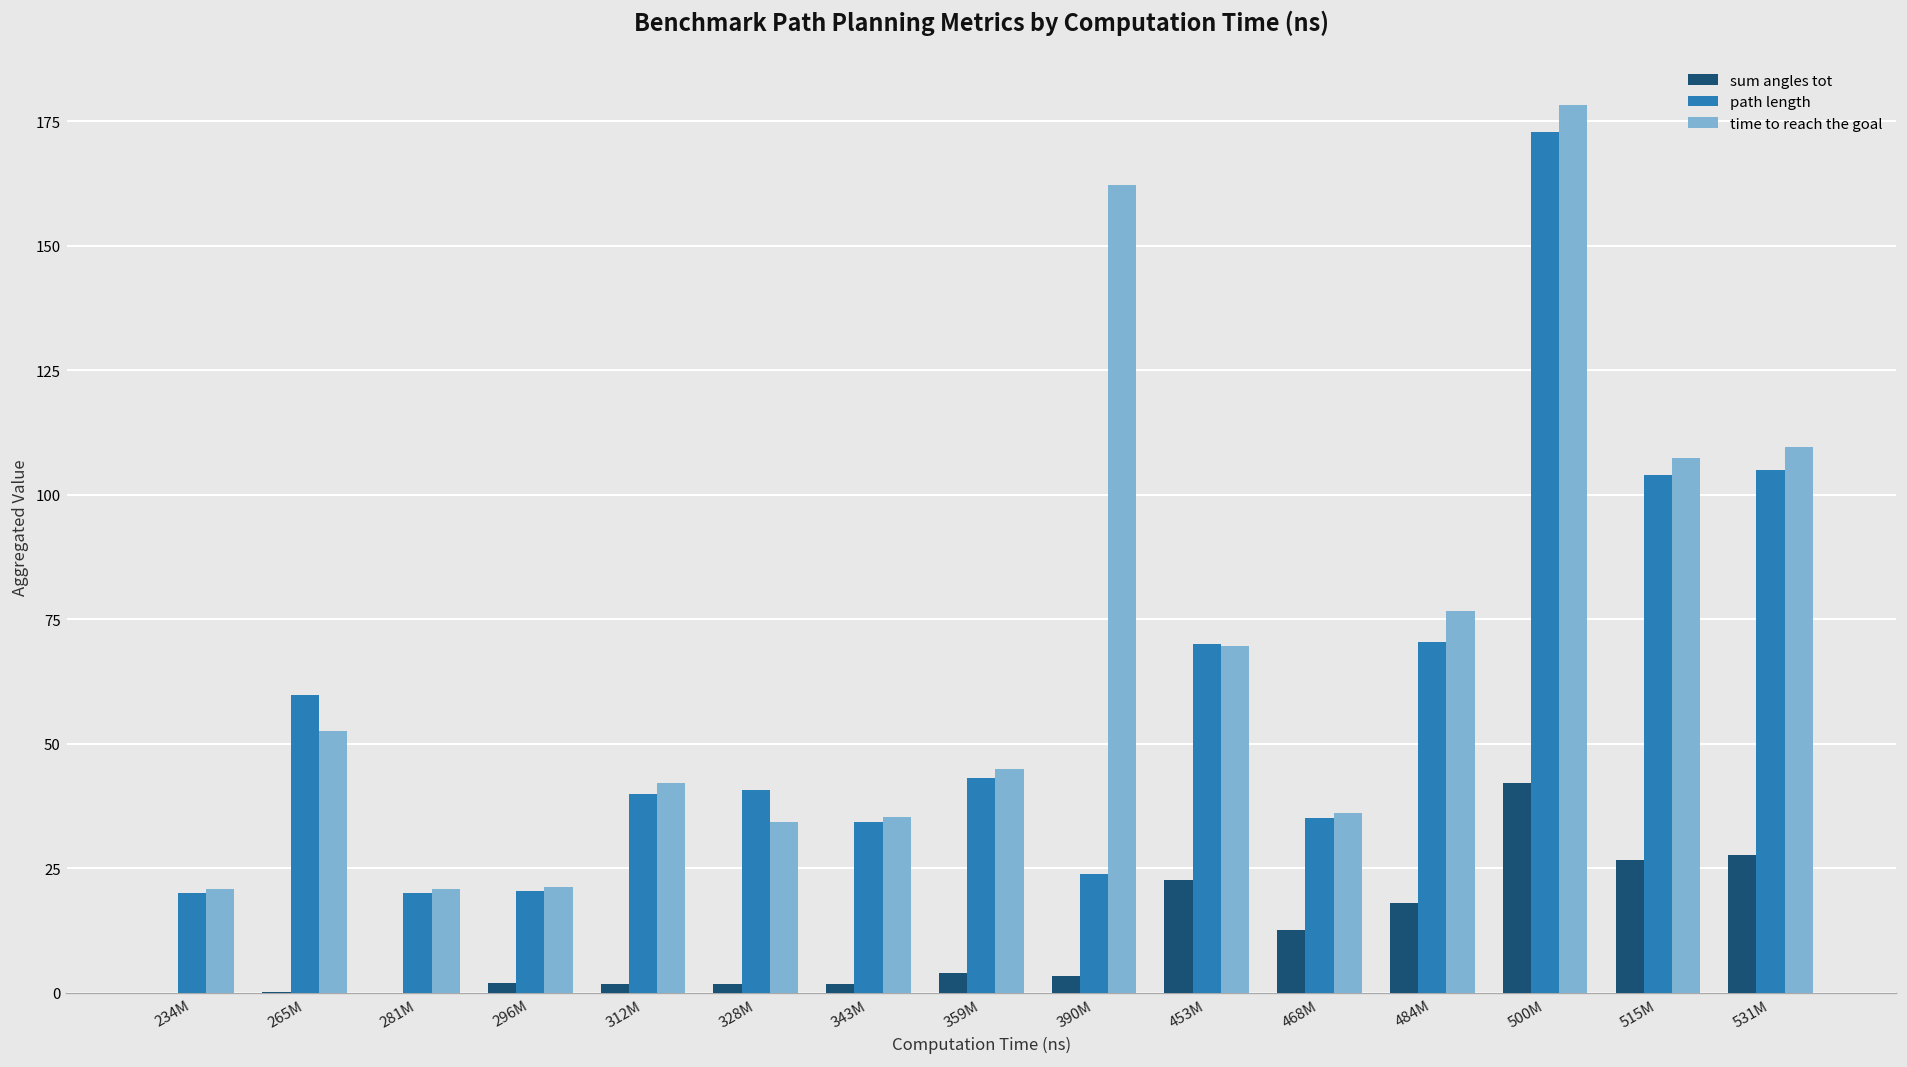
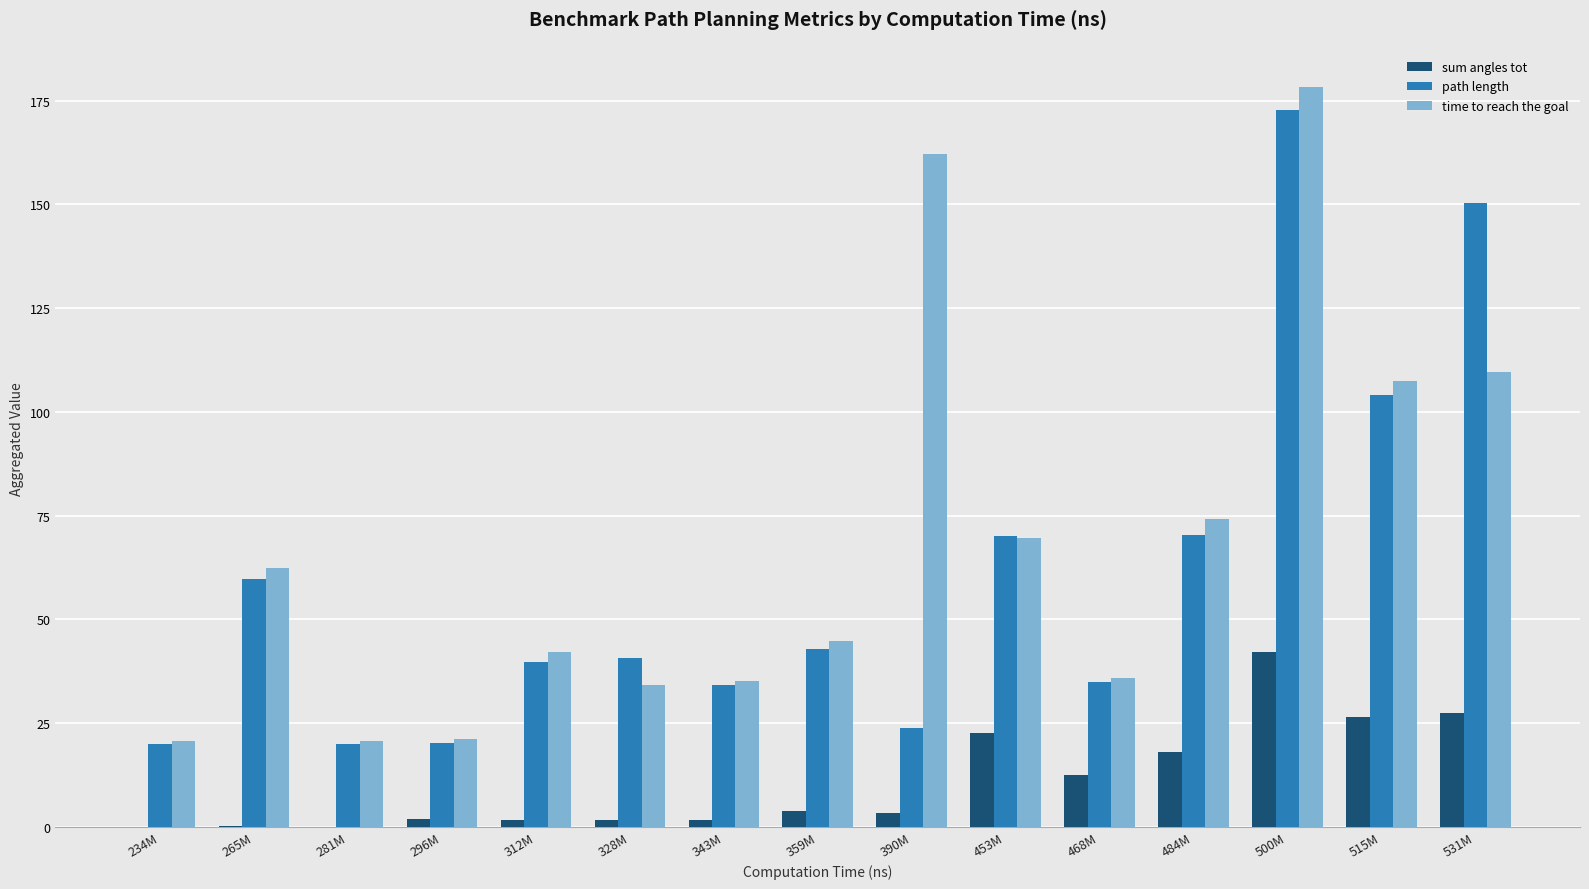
  {
    "sum angles tot": {
      "234M": 0,
      "281M": 0,
      "296M": 2,
      "312M": 2,
      "328M": 2,
      "343M": 2,
      "359M": 4,
      "390M": 3,
      "453M": 23,
      "468M": 13,
      "484M": 18,
      "500M": 42,
      "515M": 27,
      "531M": 28
    },
    "path length": {
      "234M": 20,
      "265M": 60,
      "281M": 20,
      "296M": 20,
      "312M": 40,
      "328M": 41,
      "343M": 34,
      "359M": 43,
      "390M": 24,
      "453M": 70,
      "468M": 35,
      "484M": 70,
      "500M": 173,
      "515M": 104,
-     "531M": 105
+     "531M": 150
    },
    "time to reach the goal": {
      "234M": 21,
-     "265M": 53,
+     "265M": 62,
      "281M": 21,
      "296M": 21,
      "312M": 42,
      "328M": 34,
      "343M": 35,
      "359M": 45,
      "390M": 162,
      "453M": 70,
      "468M": 36,
-     "484M": 77,
+     "484M": 74,
      "500M": 178,
      "515M": 107,
      "531M": 110
    }
  }
